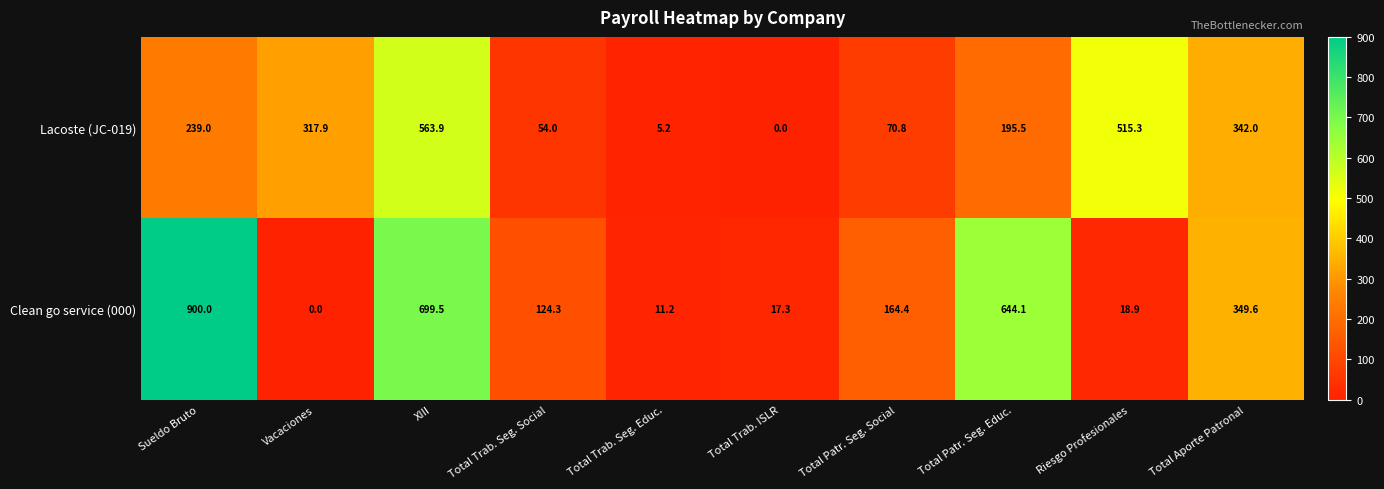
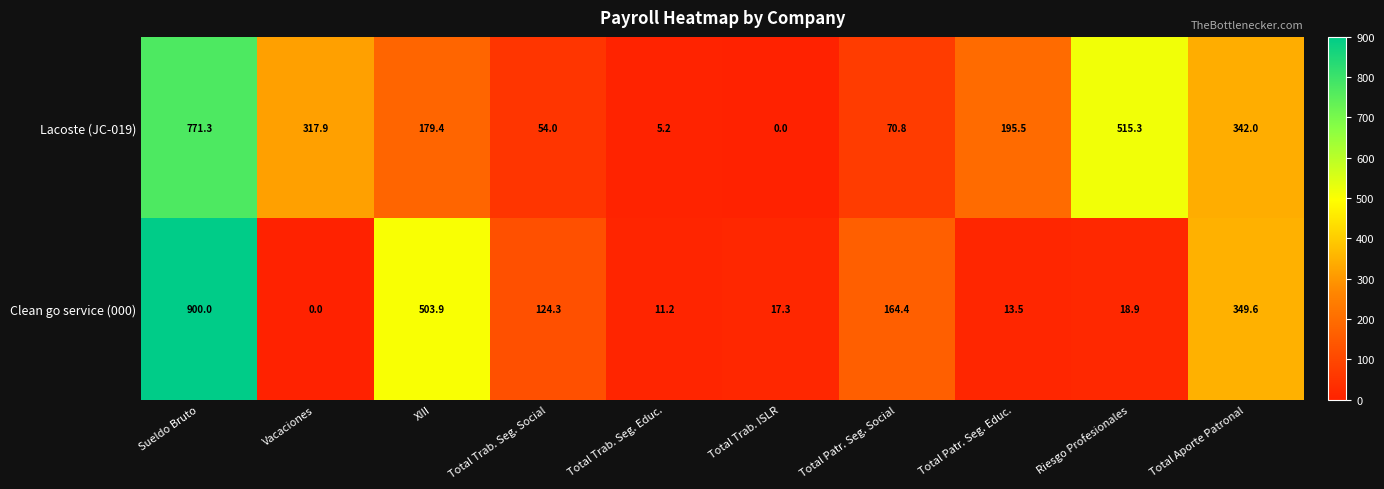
  {
    "Lacoste (JC-019)": {
-     "Sueldo Bruto": 239.0,
+     "Sueldo Bruto": 771.3,
      "Vacaciones": 317.9,
-     "XIII": 563.9,
+     "XIII": 179.4,
      "Total Trab. Seg. Social": 54.0,
      "Total Trab. Seg. Educ.": 5.2,
      "Total Trab. ISLR": 0.0,
      "Total Patr. Seg. Social": 70.8,
      "Total Patr. Seg. Educ.": 195.5,
      "Riesgo Profesionales": 515.3,
      "Total Aporte Patronal": 342.0
    },
    "Clean go service (000)": {
      "Sueldo Bruto": 900.0,
      "Vacaciones": 0.0,
-     "XIII": 699.5,
+     "XIII": 503.9,
      "Total Trab. Seg. Social": 124.3,
      "Total Trab. Seg. Educ.": 11.2,
      "Total Trab. ISLR": 17.3,
      "Total Patr. Seg. Social": 164.4,
-     "Total Patr. Seg. Educ.": 644.1,
+     "Total Patr. Seg. Educ.": 13.5,
      "Riesgo Profesionales": 18.9,
      "Total Aporte Patronal": 349.6
    }
  }
